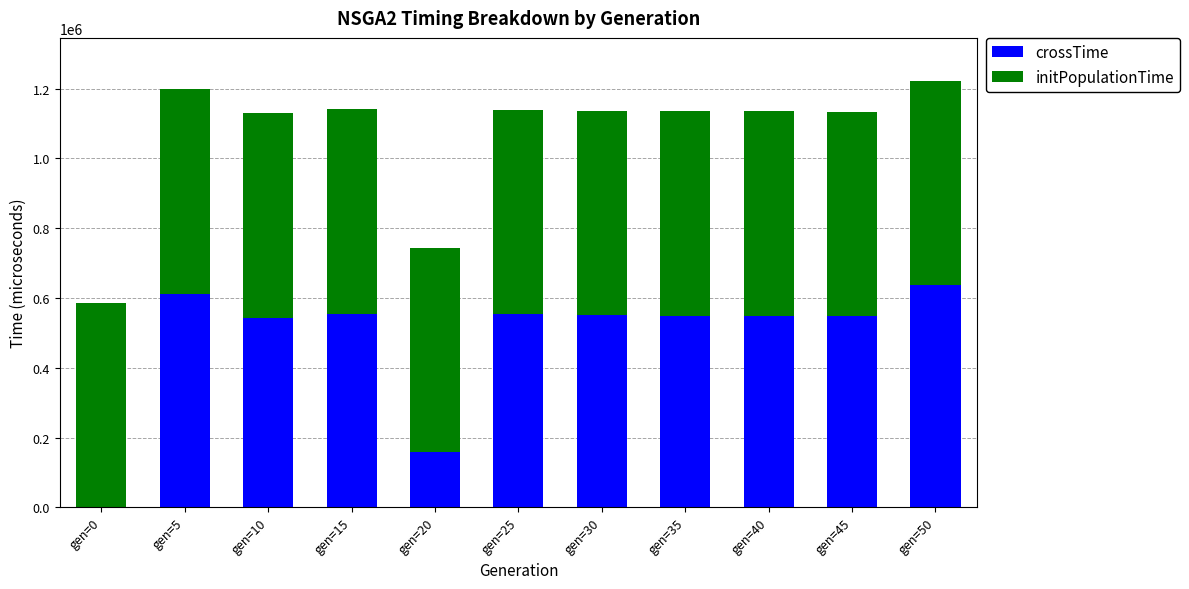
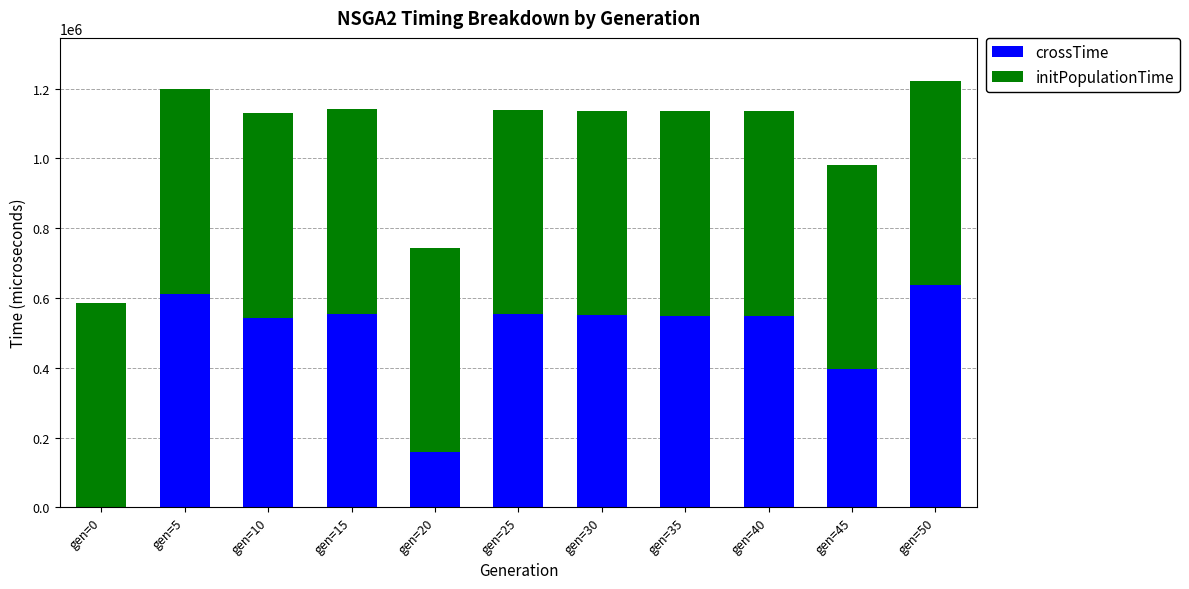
  {
    "crossTime": {
      "gen=0": 0,
      "gen=5": 610000,
      "gen=10": 540000,
      "gen=15": 550000,
      "gen=20": 160000,
      "gen=25": 550000,
      "gen=30": 550000,
      "gen=35": 550000,
      "gen=40": 550000,
-     "gen=45": 550000,
+     "gen=45": 400000,
      "gen=50": 640000
    },
    "initPopulationTime": {
      "gen=0": 590000,
      "gen=5": 590000,
      "gen=10": 590000,
      "gen=15": 590000,
      "gen=20": 590000,
      "gen=25": 590000,
      "gen=30": 590000,
      "gen=35": 590000,
      "gen=40": 590000,
      "gen=45": 590000,
      "gen=50": 590000
    }
  }
